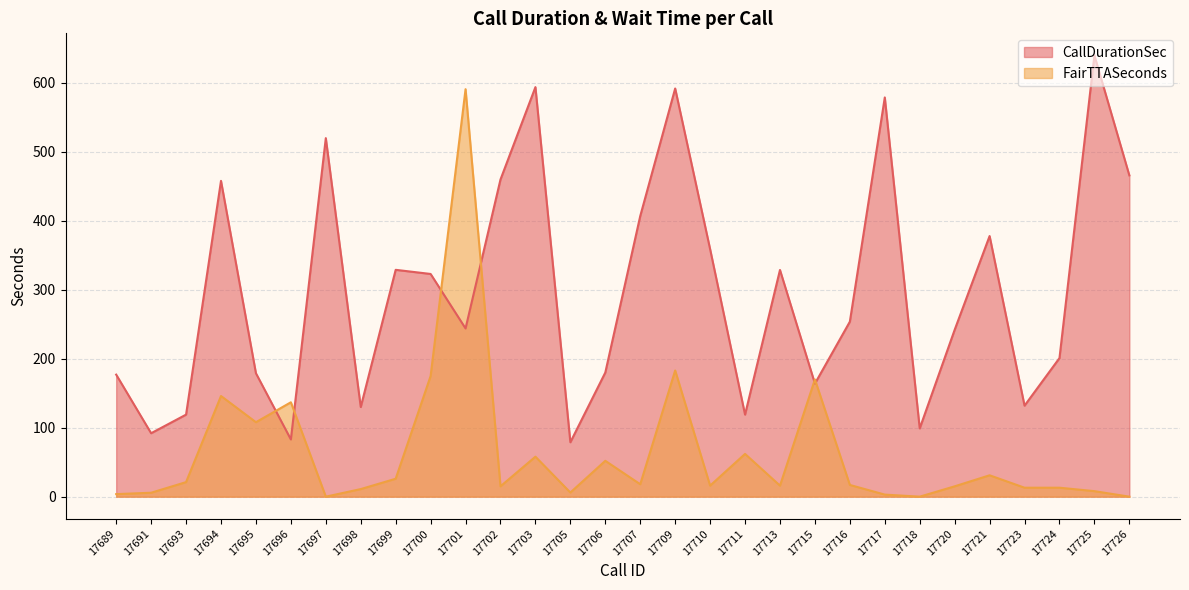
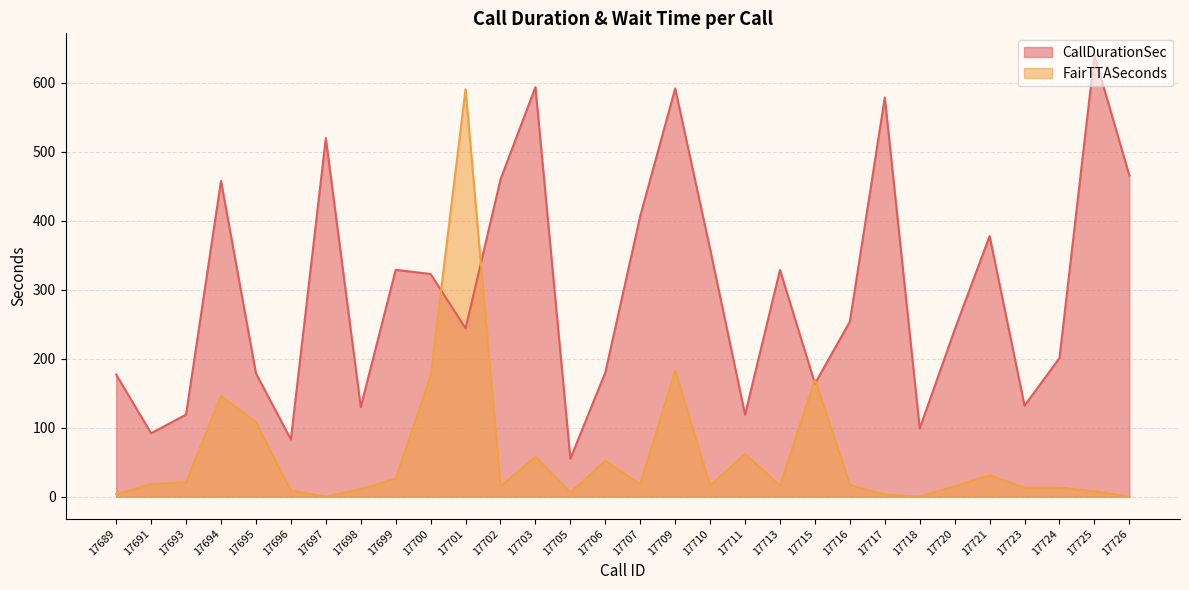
  {
    "CallDurationSec": {
      "17689": 180,
      "17691": 90,
      "17693": 120,
      "17694": 460,
      "17695": 180,
      "17696": 80,
      "17697": 520,
      "17698": 130,
      "17699": 330,
      "17700": 320,
      "17701": 240,
      "17702": 460,
      "17703": 590,
-     "17705": 80,
+     "17705": 60,
      "17706": 180,
      "17707": 410,
      "17709": 590,
      "17710": 360,
      "17711": 120,
      "17713": 330,
      "17715": 160,
      "17716": 250,
      "17717": 580,
      "17718": 100,
      "17720": 240,
      "17721": 380,
      "17723": 130,
      "17724": 200,
      "17726": 470
    },
    "FairTTASeconds": {
      "17689": 0,
-     "17691": 10,
+     "17691": 20,
      "17693": 20,
      "17694": 150,
      "17695": 110,
-     "17696": 140,
+     "17696": 10,
      "17697": 0,
      "17698": 10,
      "17699": 30,
      "17700": 180,
      "17701": 590,
      "17702": 20,
      "17703": 60,
      "17705": 10,
      "17706": 50,
      "17707": 20,
      "17709": 180,
      "17710": 20,
      "17711": 60,
      "17713": 20,
      "17715": 170,
      "17716": 20,
      "17717": 0,
      "17718": 0,
      "17720": 20,
      "17721": 30,
      "17723": 10,
      "17724": 10,
      "17725": 10,
      "17726": 0
    }
  }
